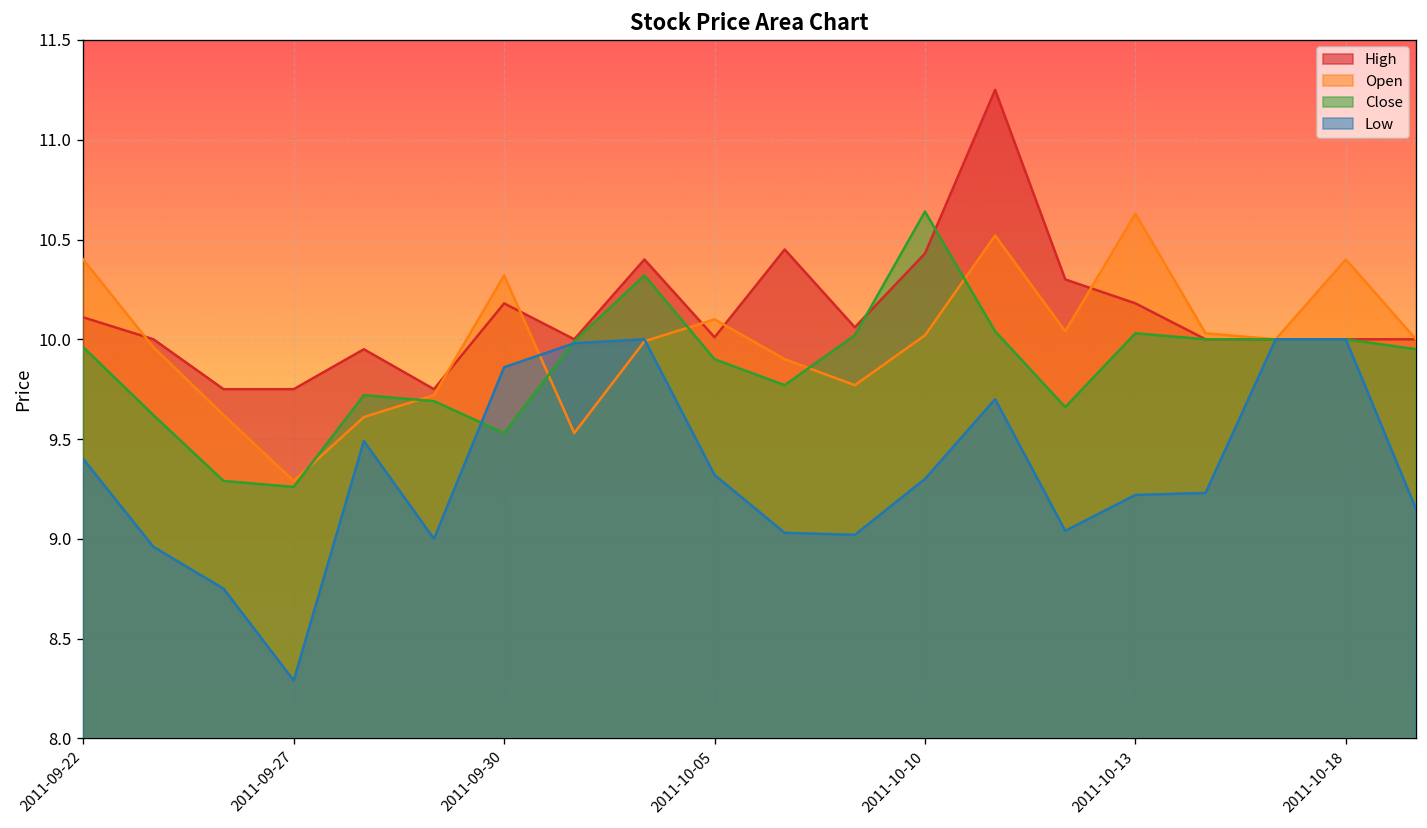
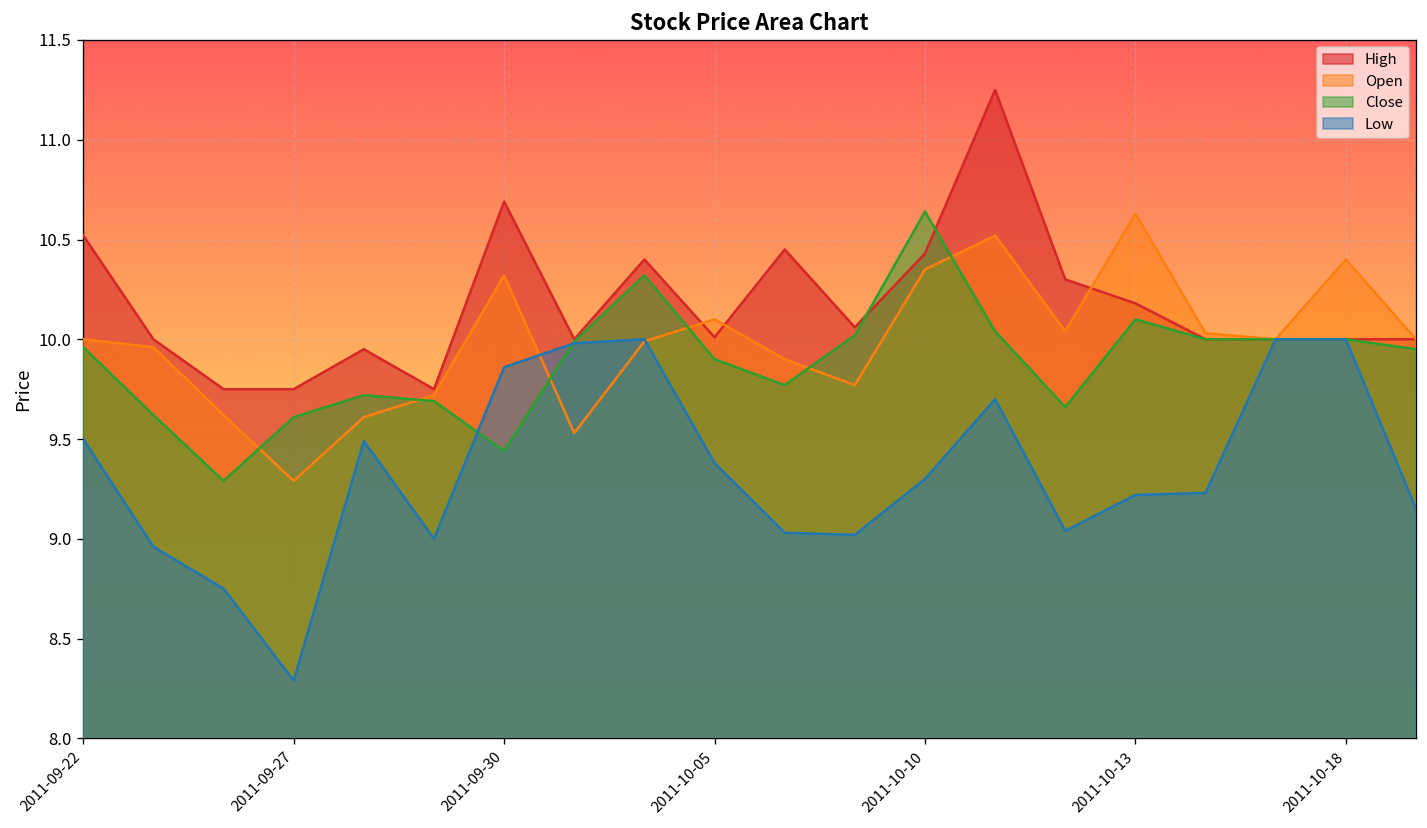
  {
    "High": {
-     "2011-09-22": 10.11,
+     "2011-09-22": 10.52,
      "2011-09-27": 9.75,
-     "2011-09-30": 10.18,
+     "2011-09-30": 10.69,
      "2011-10-05": 10.01,
      "2011-10-10": 10.43,
      "2011-10-13": 10.18
    },
    "Open": {
-     "2011-09-22": 10.4,
+     "2011-09-22": 10.0,
      "2011-09-27": 9.29,
      "2011-09-30": 10.32,
      "2011-10-05": 10.10,
-     "2011-10-10": 10.02,
+     "2011-10-10": 10.35,
      "2011-10-13": 10.63,
      "2011-10-18": 10.40
    },
    "Close": {
      "2011-09-22": 9.96,
-     "2011-09-27": 9.26,
-     "2011-09-30": 9.53,
+     "2011-09-27": 9.61,
+     "2011-09-30": 9.44,
      "2011-10-05": 9.90,
      "2011-10-10": 10.64,
-     "2011-10-13": 10.03
+     "2011-10-13": 10.10
    },
    "Low": {
-     "2011-09-22": 9.4,
+     "2011-09-22": 9.5,
      "2011-09-27": 8.29,
      "2011-09-30": 9.86,
-     "2011-10-05": 9.32,
+     "2011-10-05": 9.38,
      "2011-10-10": 9.30,
      "2011-10-13": 9.22
    }
  }
